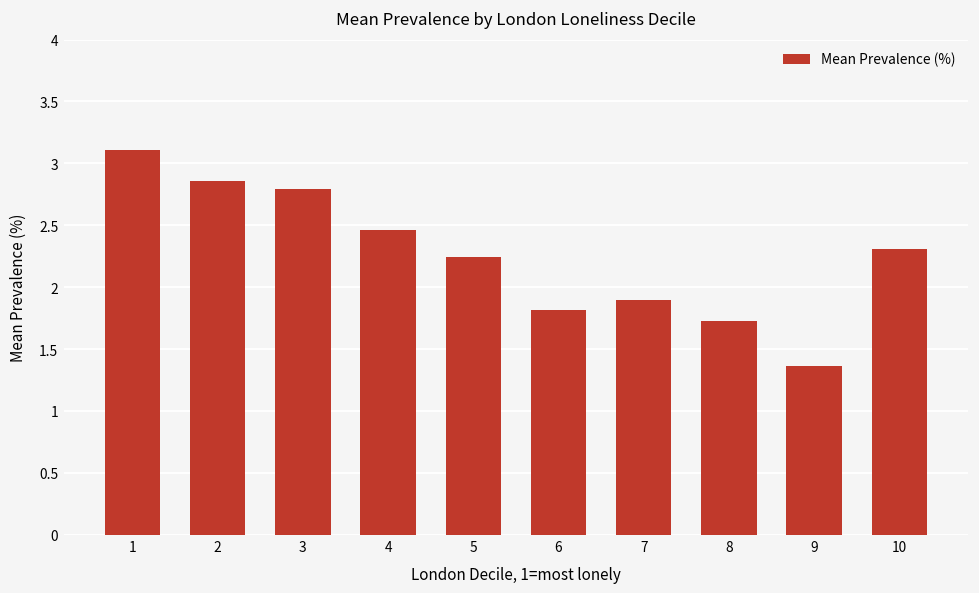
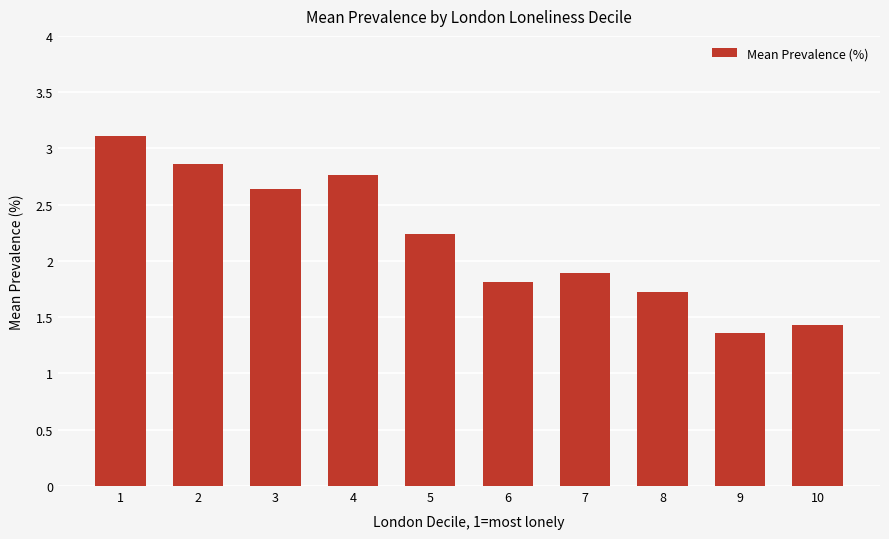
  {
    "1": 3.11,
    "2": 2.86,
-   "3": 2.79,
-   "4": 2.46,
+   "3": 2.64,
+   "4": 2.77,
    "5": 2.24,
    "6": 1.81,
    "7": 1.90,
    "8": 1.73,
    "9": 1.36,
-   "10": 2.31
+   "10": 1.43
  }
